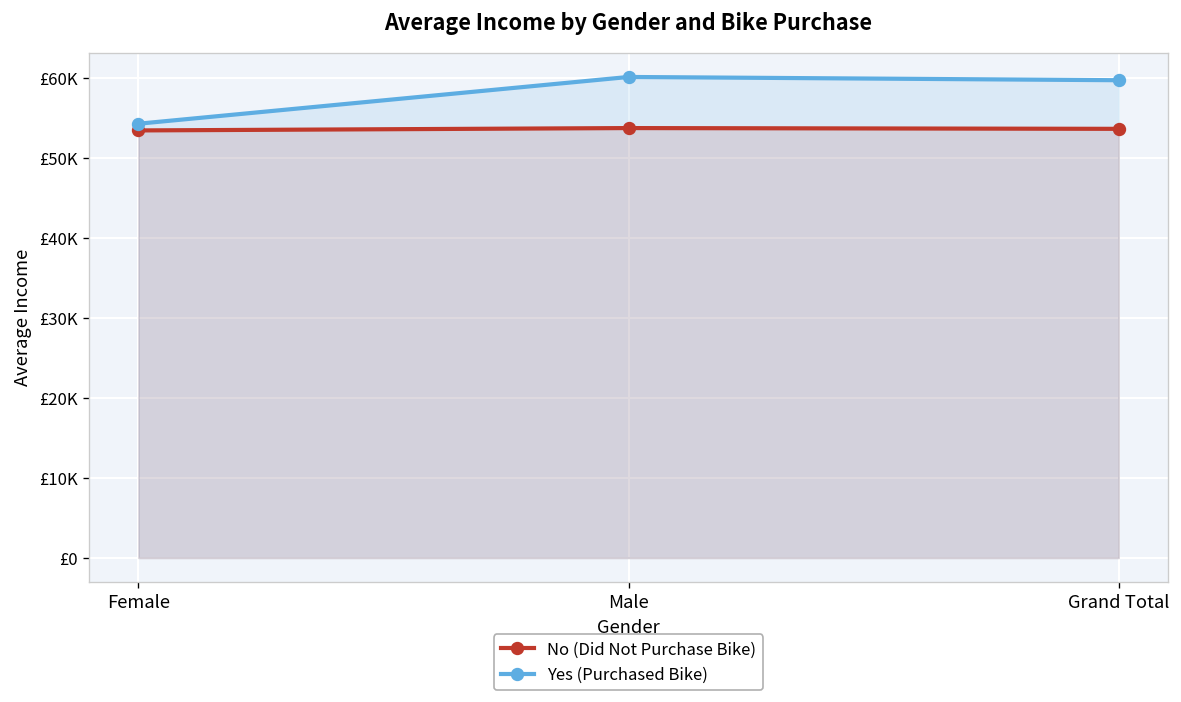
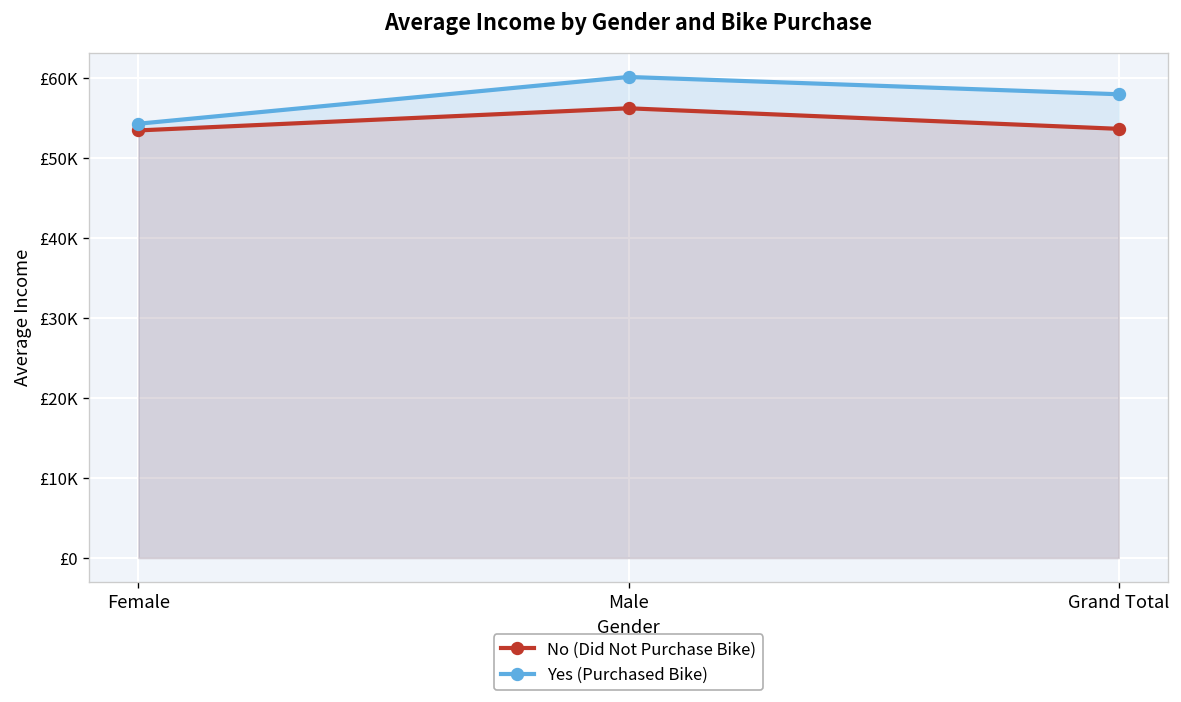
  {
    "No (Did Not Purchase Bike)": {
      "Female": "£53000",
-     "Male": "£54000",
+     "Male": "£56000",
      "Grand Total": "£54000"
    },
    "Yes (Purchased Bike)": {
      "Female": "£54000",
      "Male": "£60000",
-     "Grand Total": "£60000"
+     "Grand Total": "£58000"
    }
  }
